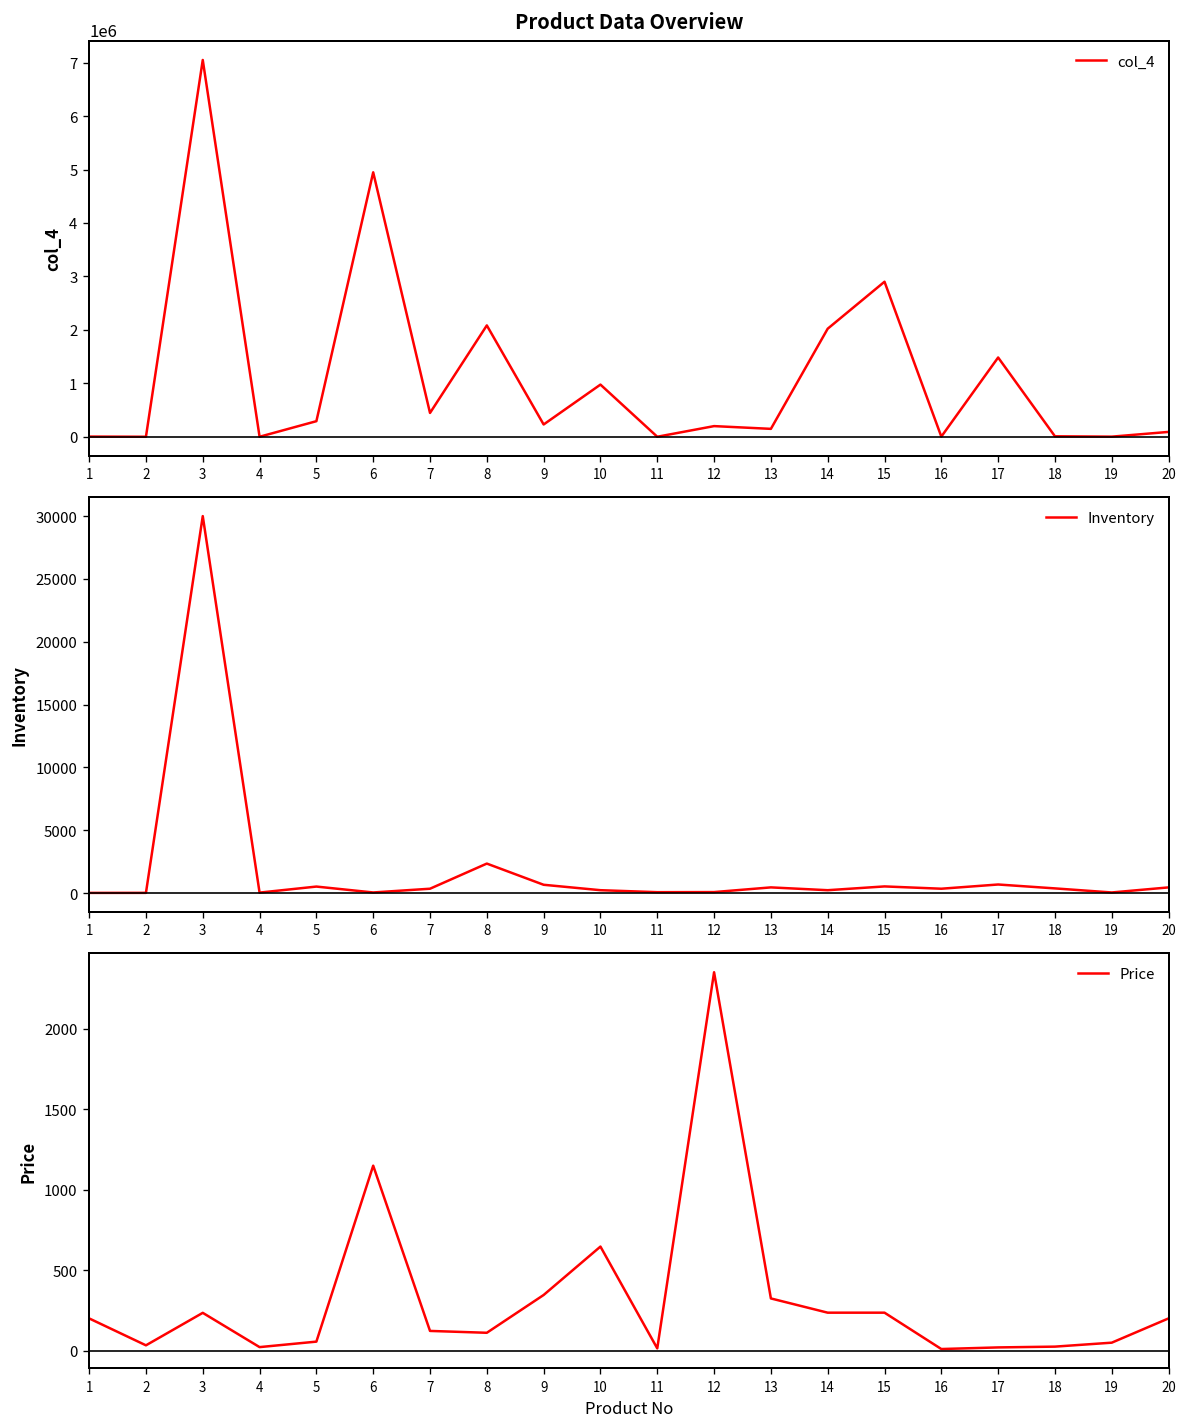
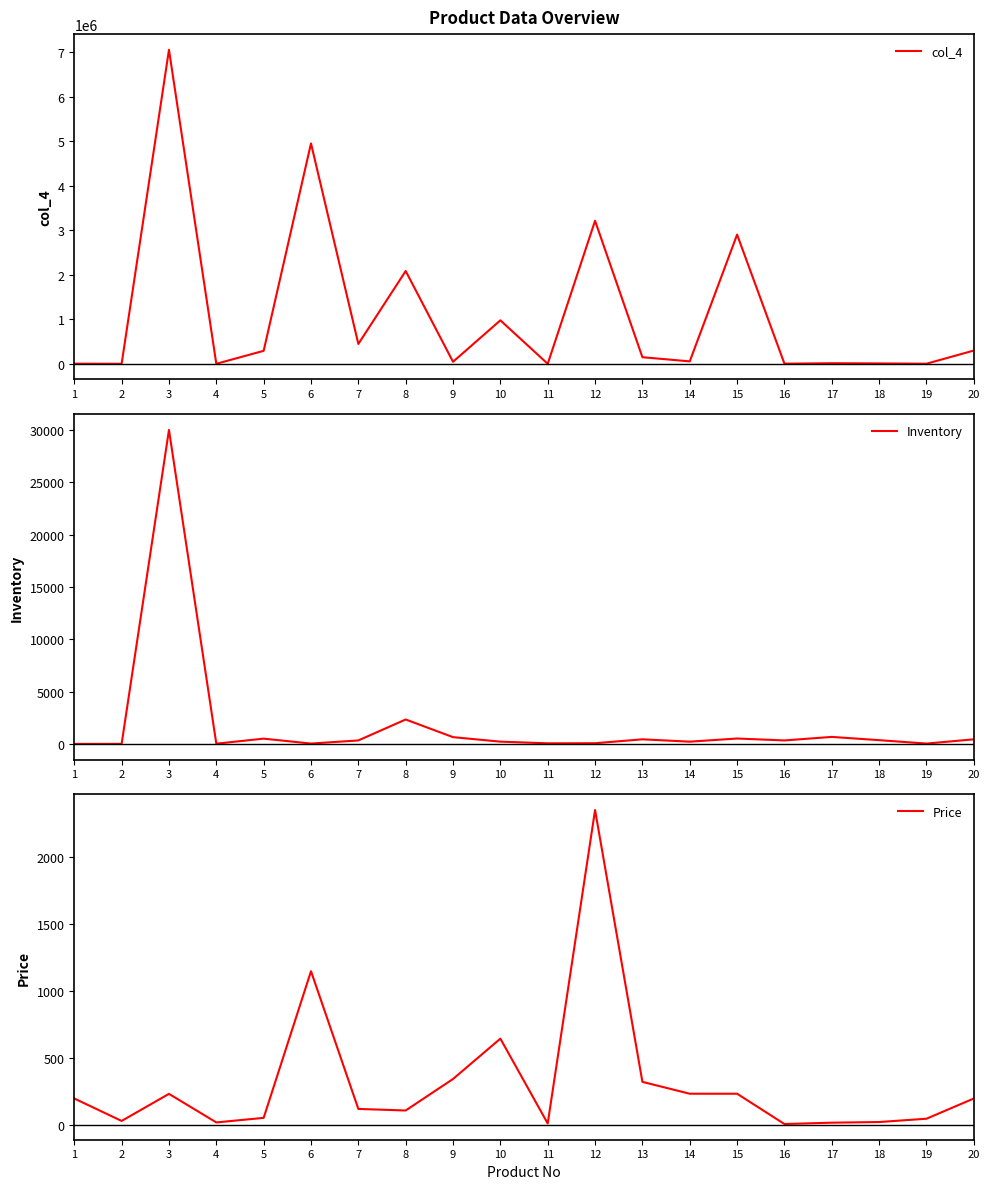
  {
    "Product Data Overview": {
      "1": 0,
      "2": 0,
      "3": 7000000,
      "4": 0,
      "5": 300000,
      "6": 4900000,
      "7": 400000,
      "8": 2100000,
-     "9": 200000,
+     "9": 0,
      "10": 1000000,
      "11": 0,
-     "12": 200000,
+     "12": 3200000,
      "13": 100000,
-     "14": 2000000,
+     "14": 100000,
      "15": 2900000,
      "16": 0,
-     "17": 1500000,
+     "17": 0,
      "18": 0,
      "19": 0,
-     "20": 100000
+     "20": 300000
    }
  }
